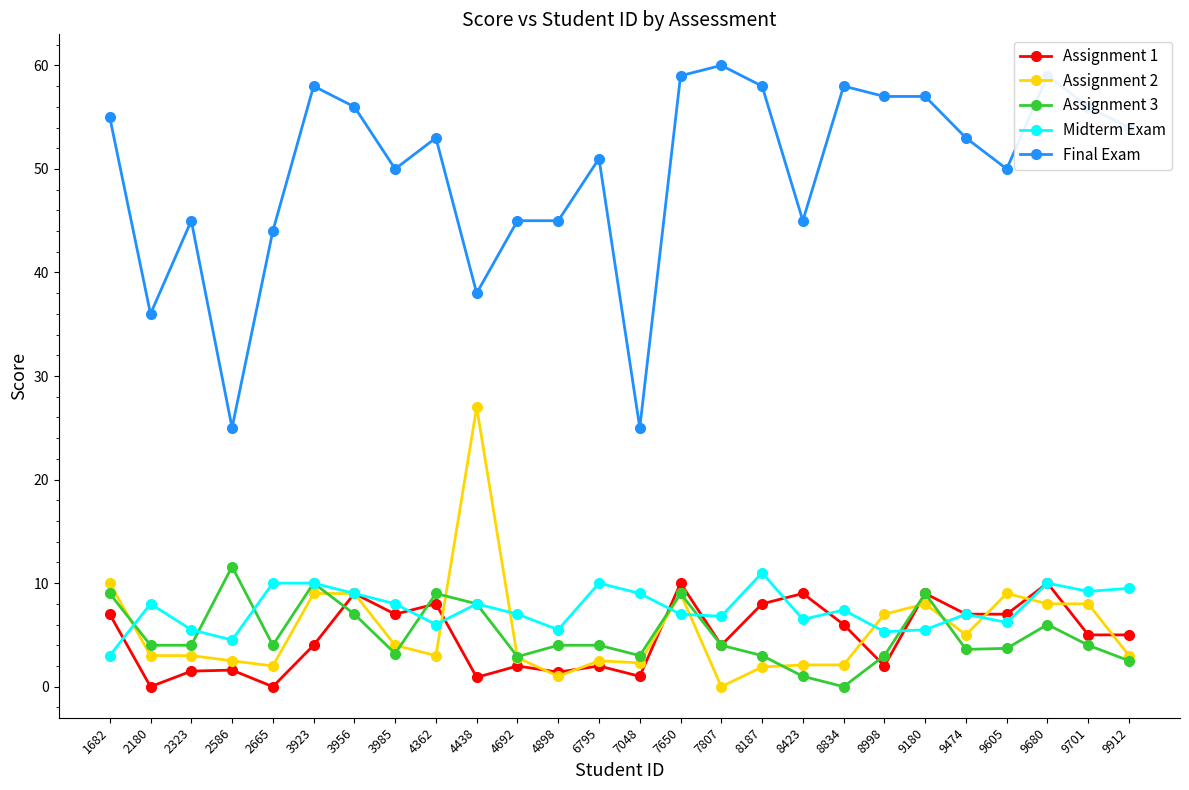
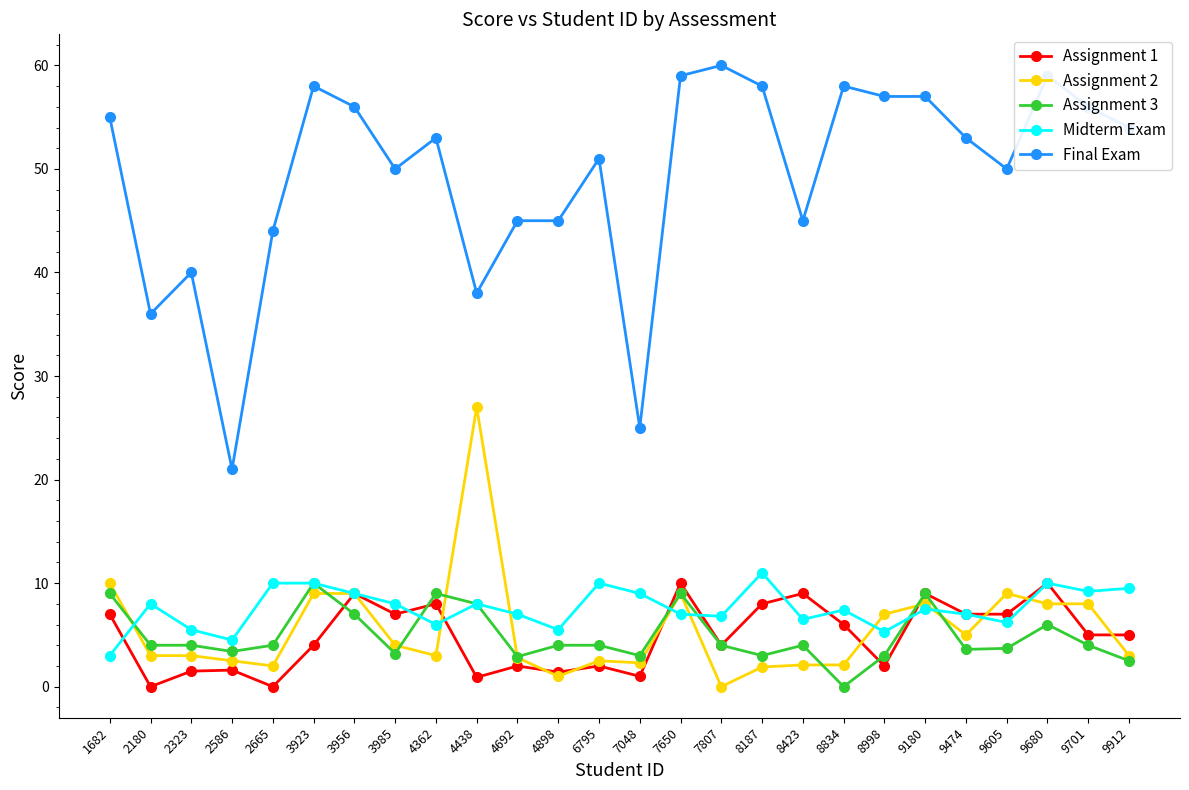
  {
    "Assignment 1": {
      "1682": 7.0,
      "2180": 0.0,
      "2323": 1.5,
      "2586": 1.6,
      "2665": 0.0,
      "3923": 4.0,
      "3985": 7.0,
      "4362": 8.0,
      "4438": 0.9,
      "4692": 2.0,
      "4898": 1.4,
      "6795": 2.0,
      "7048": 1.0,
      "7650": 10.0,
      "8187": 8.0,
      "8423": 9.0,
      "8834": 6.0,
      "8998": 2.0,
      "9605": 7.0,
      "9701": 5.0,
      "9912": 5.0
    },
    "Assignment 2": {
      "1682": 10.0,
      "2180": 3.0,
      "2323": 3.0,
      "2586": 2.5,
      "2665": 2.0,
      "3923": 9.0,
      "3985": 4.0,
      "4362": 3.0,
      "4438": 27.0,
      "4898": 1.0,
      "6795": 2.5,
      "7048": 2.3,
      "7807": 0.0,
      "8187": 1.9,
      "8423": 2.1,
      "8834": 2.1,
      "8998": 7.0,
      "9180": 8.0,
      "9474": 5.0,
      "9605": 9.0,
      "9680": 8.0,
      "9701": 8.0,
      "9912": 3.0
    },
    "Assignment 3": {
      "1682": 9.0,
      "2180": 4.0,
      "2323": 4.0,
-     "2586": 11.6,
+     "2586": 3.4,
      "2665": 4.0,
      "3956": 7.0,
      "3985": 3.2,
      "4362": 9.0,
      "4898": 4.0,
      "6795": 4.0,
      "7048": 3.0,
      "8187": 3.0,
-     "8423": 1,
+     "8423": 4,
      "8834": 0.0,
      "8998": 3.0,
      "9474": 3.6,
      "9605": 3.7,
      "9680": 6.0,
      "9701": 4.0,
      "9912": 2.5
    },
    "Midterm Exam": {
      "1682": 3.0,
      "2180": 8.0,
      "2323": 5.5,
      "2586": 4.5,
      "2665": 10.0,
      "3985": 8.0,
      "4362": 6.0,
      "4692": 7.0,
      "4898": 5.5,
      "6795": 10.0,
      "7048": 9.0,
      "7650": 7.0,
      "7807": 6.8,
      "8187": 11.0,
      "8423": 6.5,
      "8834": 7.4,
      "8998": 5.3,
-     "9180": 5.5,
+     "9180": 7.5,
      "9605": 6.2,
      "9701": 9.2,
      "9912": 9.5
    },
    "Final Exam": {
      "1682": 55,
      "2180": 36,
-     "2323": 45,
-     "2586": 25,
+     "2323": 40,
+     "2586": 21,
      "2665": 44,
      "3923": 58,
      "3956": 56,
      "3985": 50,
      "4362": 53,
      "4438": 38,
      "4692": 45,
      "4898": 45,
      "6795": 51,
      "7048": 25,
      "7650": 59,
      "7807": 60,
      "8187": 58,
      "8423": 45,
      "8834": 58,
      "8998": 57,
      "9180": 57,
      "9474": 53,
      "9605": 50
    }
  }
